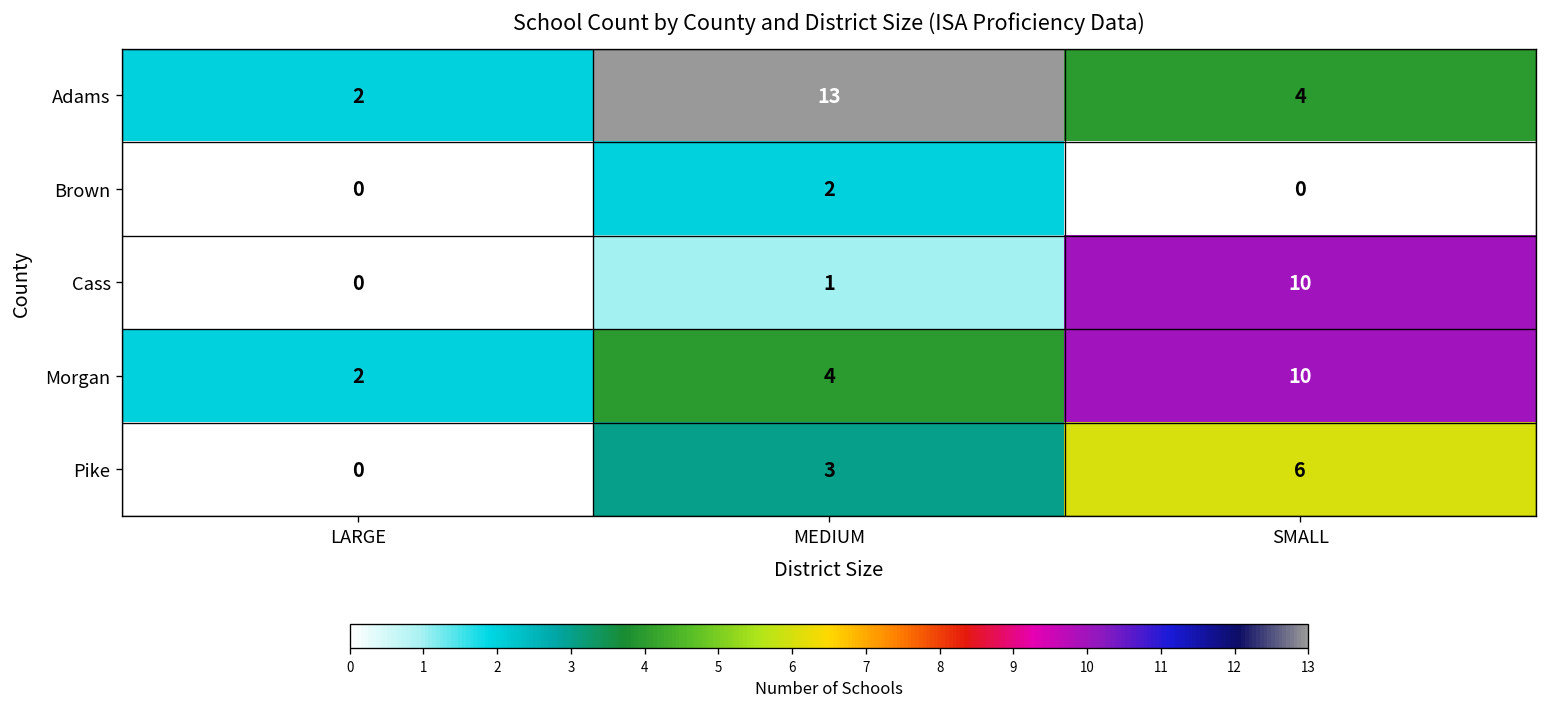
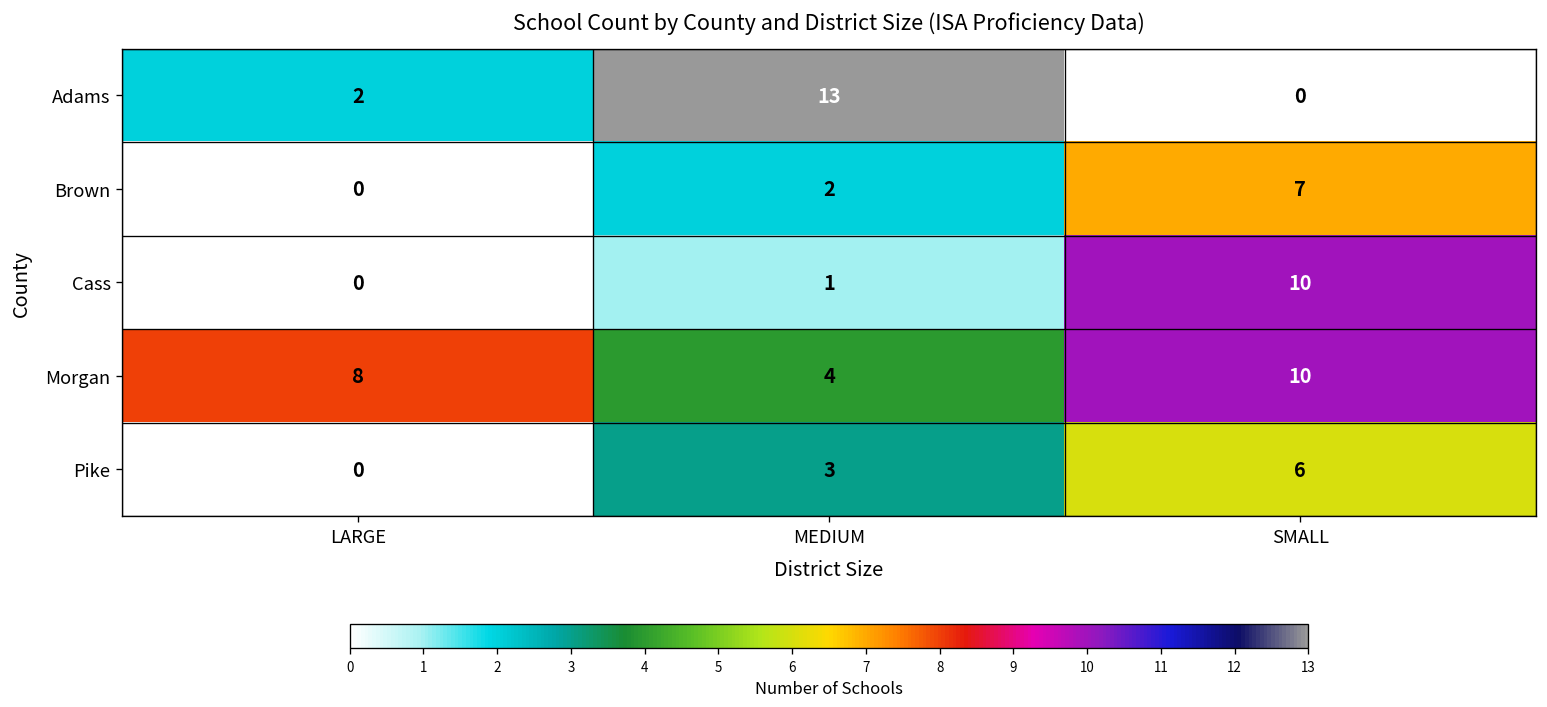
  {
    "Adams": {
      "LARGE": 2,
      "MEDIUM": 13,
-     "SMALL": 4
+     "SMALL": 0
    },
    "Brown": {
      "LARGE": 0,
      "MEDIUM": 2,
-     "SMALL": 0
+     "SMALL": 7
    },
    "Cass": {
      "LARGE": 0,
      "MEDIUM": 1,
      "SMALL": 10
    },
    "Morgan": {
-     "LARGE": 2,
+     "LARGE": 8,
      "MEDIUM": 4,
      "SMALL": 10
    },
    "Pike": {
      "LARGE": 0,
      "MEDIUM": 3,
      "SMALL": 6
    }
  }
